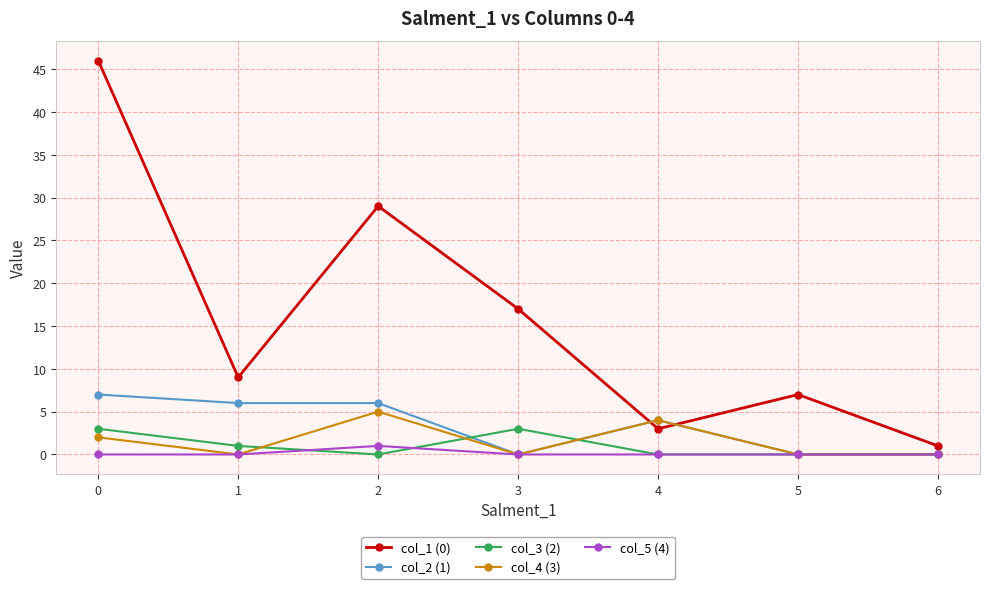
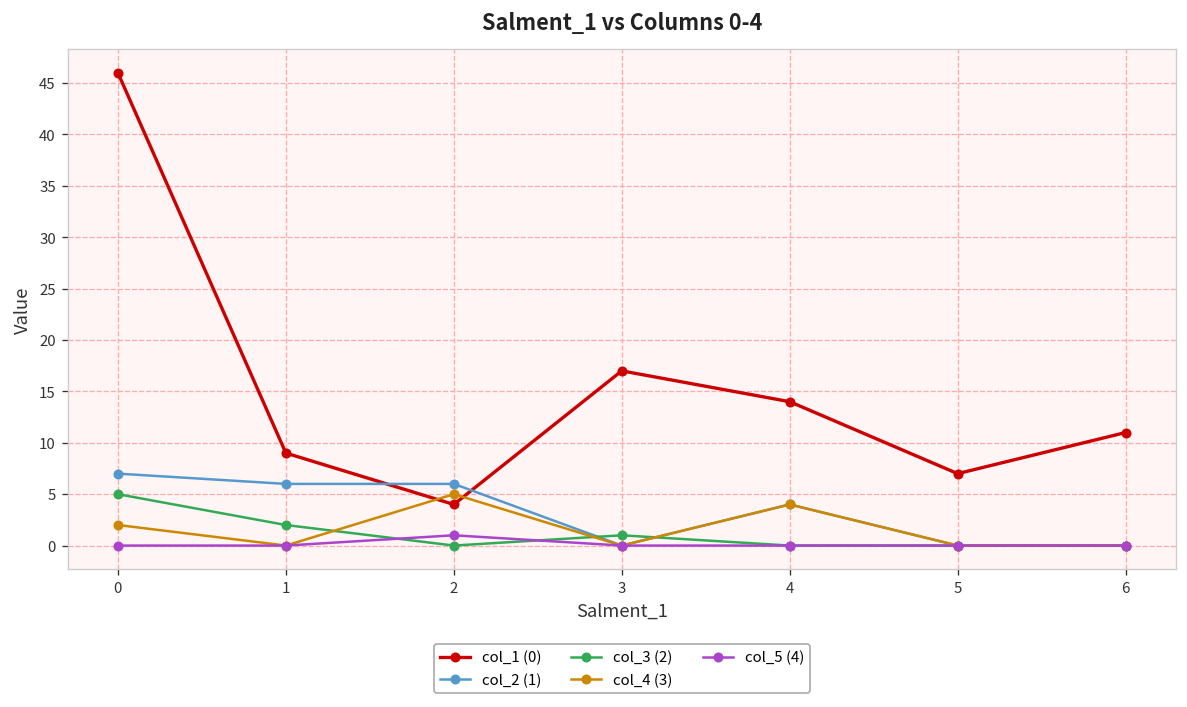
  {
    "col_1 (0)": {
      "0": 46,
      "1": 9,
-     "2": 29,
+     "2": 4,
      "3": 17,
-     "4": 3,
+     "4": 14,
      "5": 7,
-     "6": 1
+     "6": 11
    },
    "col_2 (1)": {
      "0": 7,
      "1": 6,
      "2": 6
    },
    "col_3 (2)": {
-     "0": 3,
-     "1": 1,
+     "0": 5,
+     "1": 2,
      "2": 0,
-     "3": 3
+     "3": 1
    },
    "col_4 (3)": {
      "0": 2,
      "2": 5
    },
    "col_5 (4)": {
      "0": 0,
      "2": 1
    }
  }
